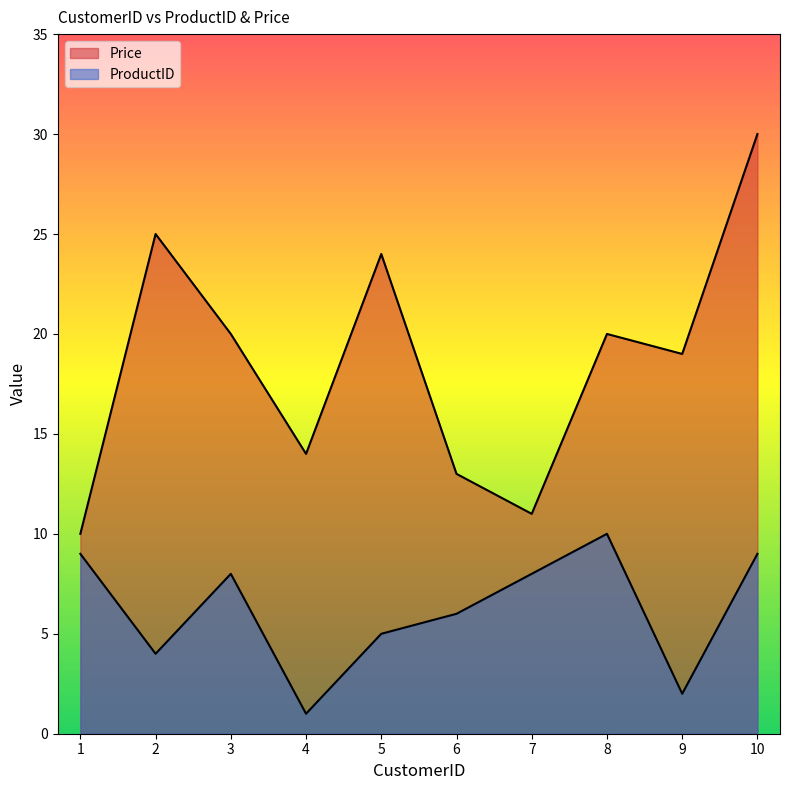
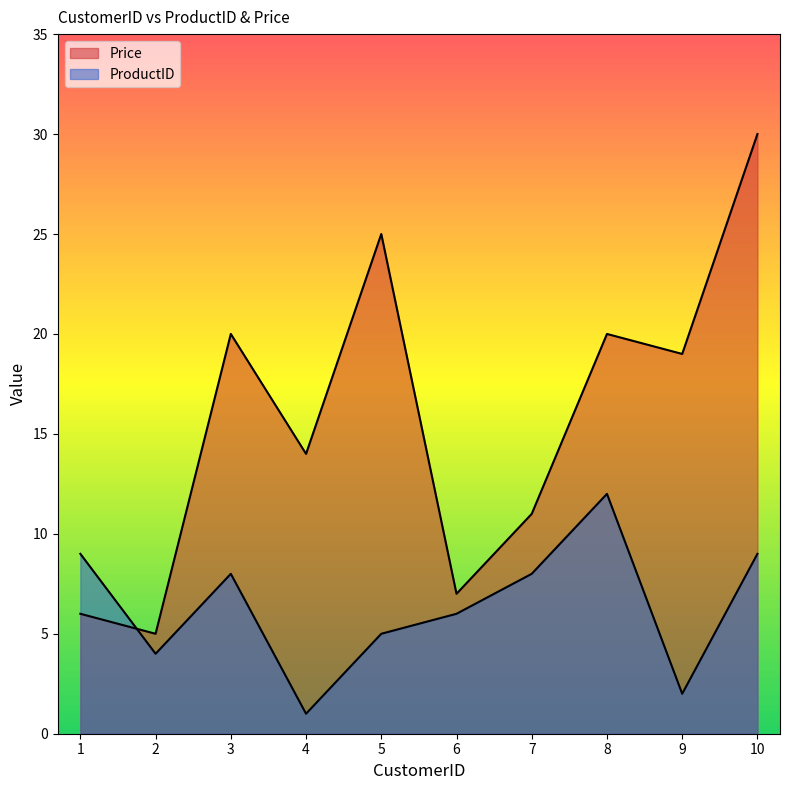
  {
    "Price": {
-     "1": 10,
-     "2": 25,
+     "1": 6,
+     "2": 5,
      "3": 20,
      "4": 14,
-     "5": 24,
-     "6": 13,
+     "5": 25,
+     "6": 7,
      "7": 11,
      "8": 20,
      "9": 19,
      "10": 30
    },
    "ProductID": {
      "1": 9,
      "2": 4,
      "3": 8,
      "4": 1,
      "5": 5,
      "6": 6,
      "7": 8,
-     "8": 10,
+     "8": 12,
      "9": 2,
      "10": 9
    }
  }
